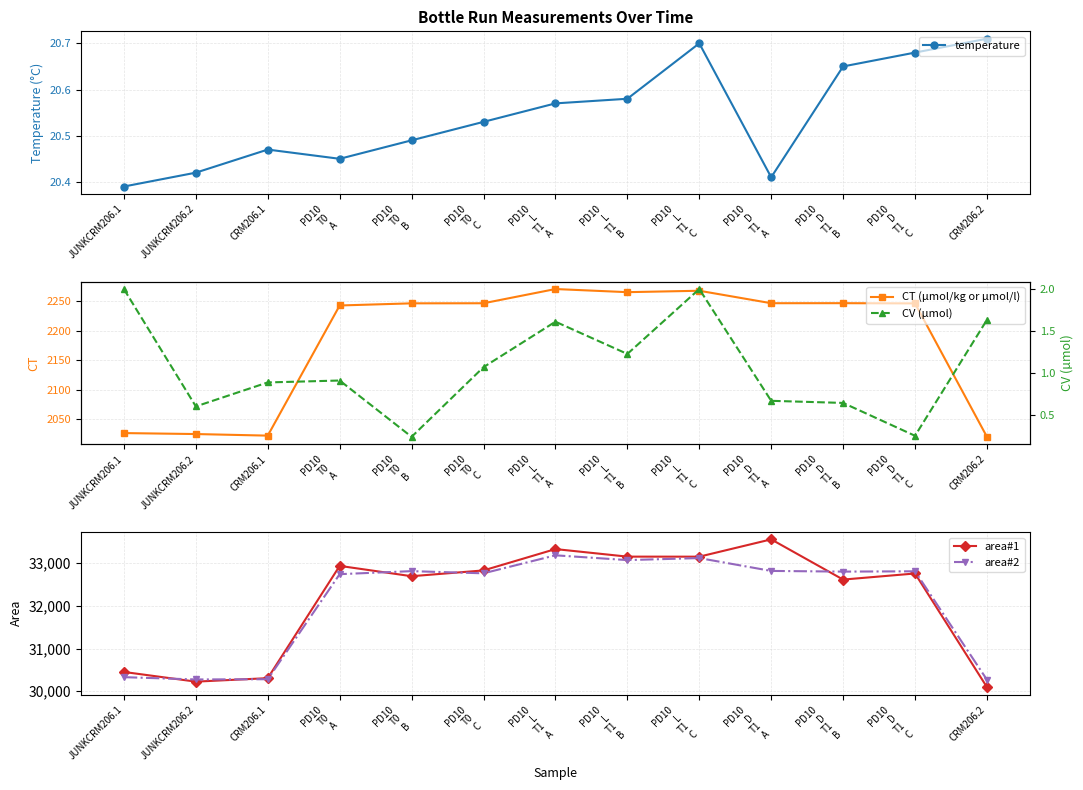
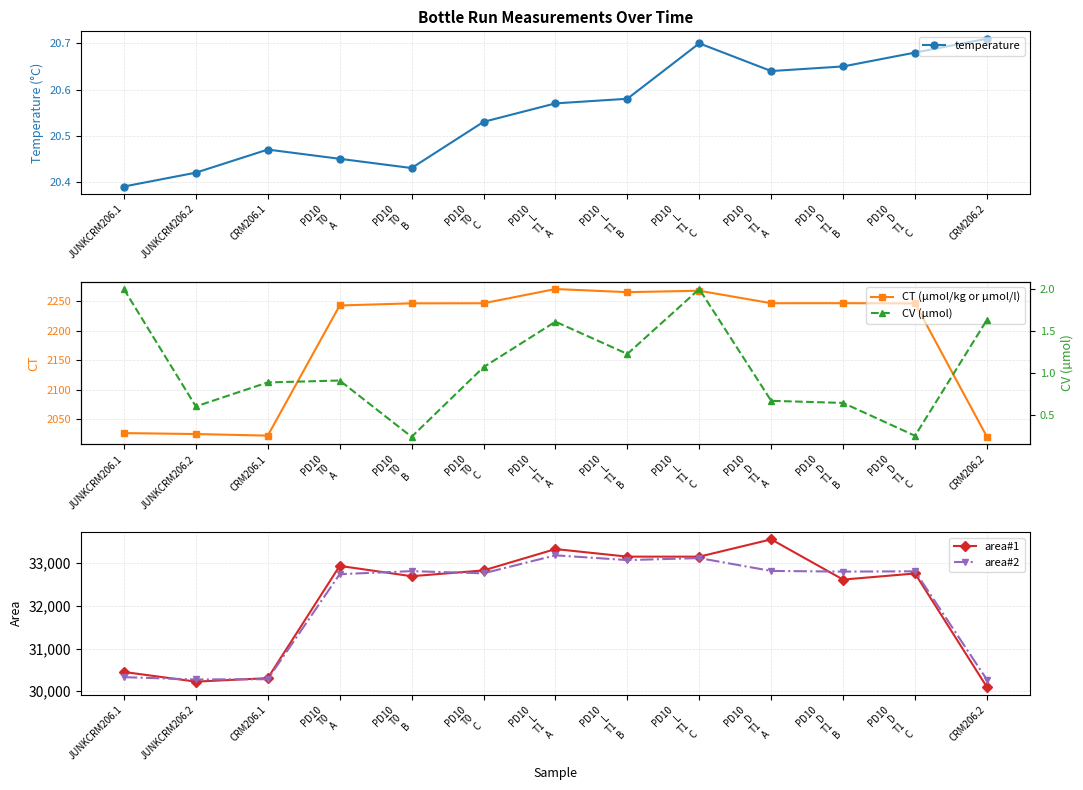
  {
    "Bottle Run Measurements Over Time": {
      "JUNKCRM206.1": 20.39,
      "JUNKCRM206.2": 20.42,
      "CRM206.1": 20.47,
      "PD10 T0 A": 20.45,
-     "PD10 T0 B": 20.49,
+     "PD10 T0 B": 20.43,
      "PD10 T0 C": 20.53,
      "PD10 L T1 A": 20.57,
      "PD10 L T1 B": 20.58,
      "PD10 L T1 C": 20.70,
-     "PD10 D T1 A": 20.41,
+     "PD10 D T1 A": 20.64,
      "PD10 D T1 B": 20.65,
      "PD10 D T1 C": 20.68
    }
  }
